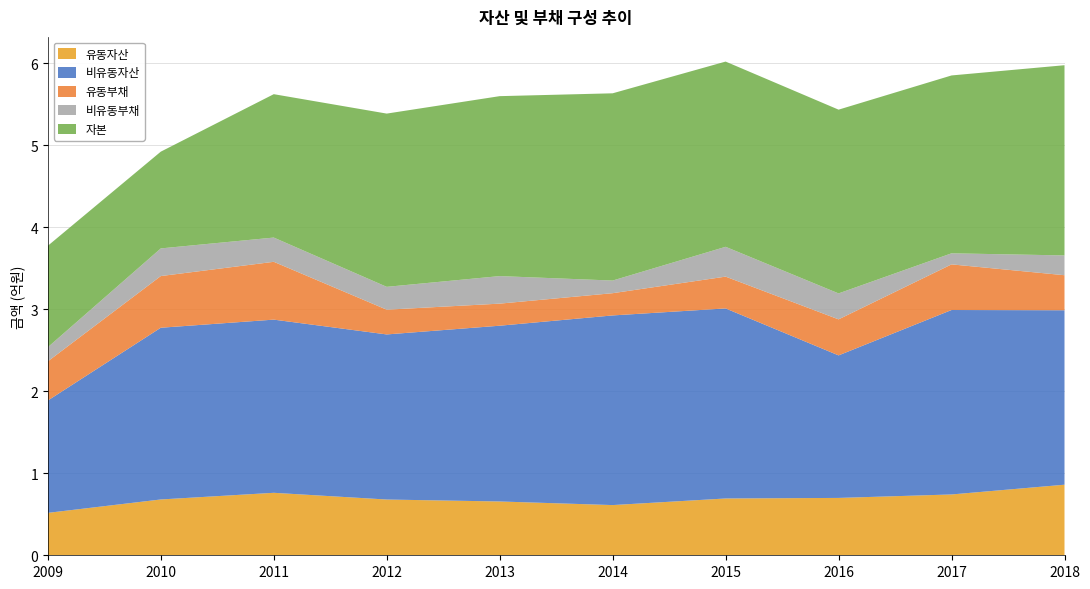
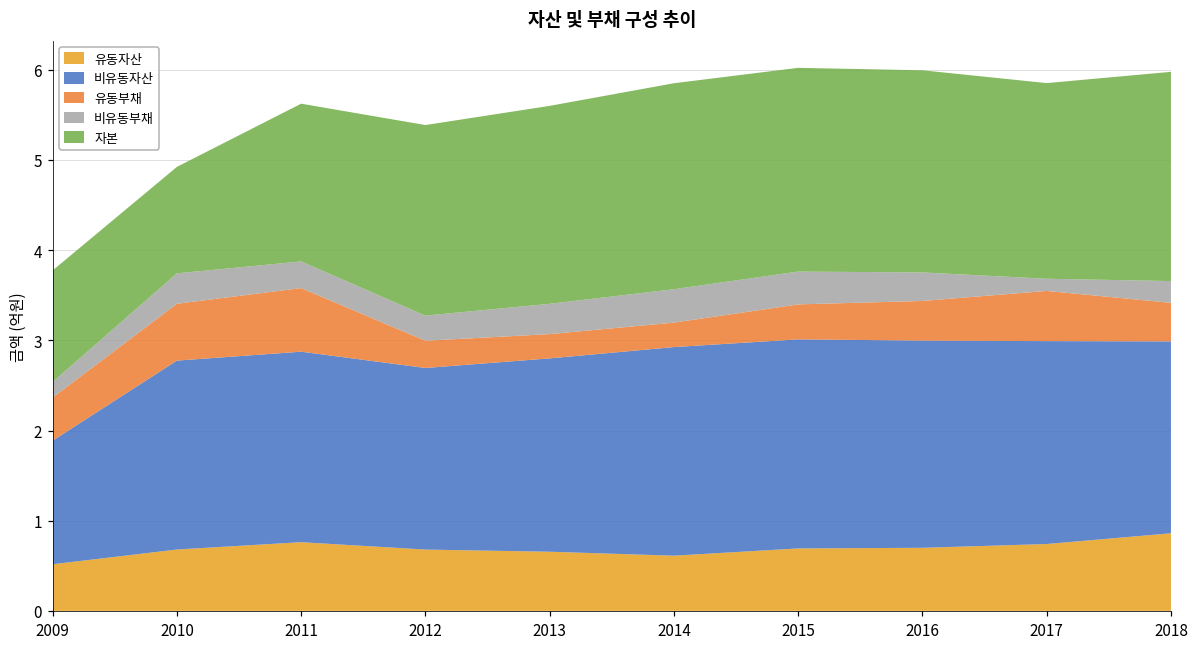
  {
    "비유동자산": {
      "2009": 1.4,
      "2010": 2.1,
      "2011": 2.1,
      "2012": 2.0,
      "2013": 2.1,
      "2014": 2.3,
      "2015": 2.3,
-     "2016": 1.7,
+     "2016": 2.3,
      "2017": 2.2,
      "2018": 2.1
    },
    "비유동부채": {
      "2009": 0.2,
      "2010": 0.3,
      "2011": 0.3,
      "2012": 0.3,
      "2013": 0.3,
-     "2014": 0.2,
+     "2014": 0.4,
      "2015": 0.4,
      "2016": 0.3,
      "2017": 0.1,
      "2018": 0.2
    },
    "자본": {
      "2009": 1.2,
      "2010": 1.2,
      "2011": 1.7,
      "2012": 2.1,
      "2013": 2.2,
      "2014": 2.3,
      "2015": 2.3,
      "2016": 2.2,
      "2017": 2.2,
      "2018": 2.3
    }
  }
